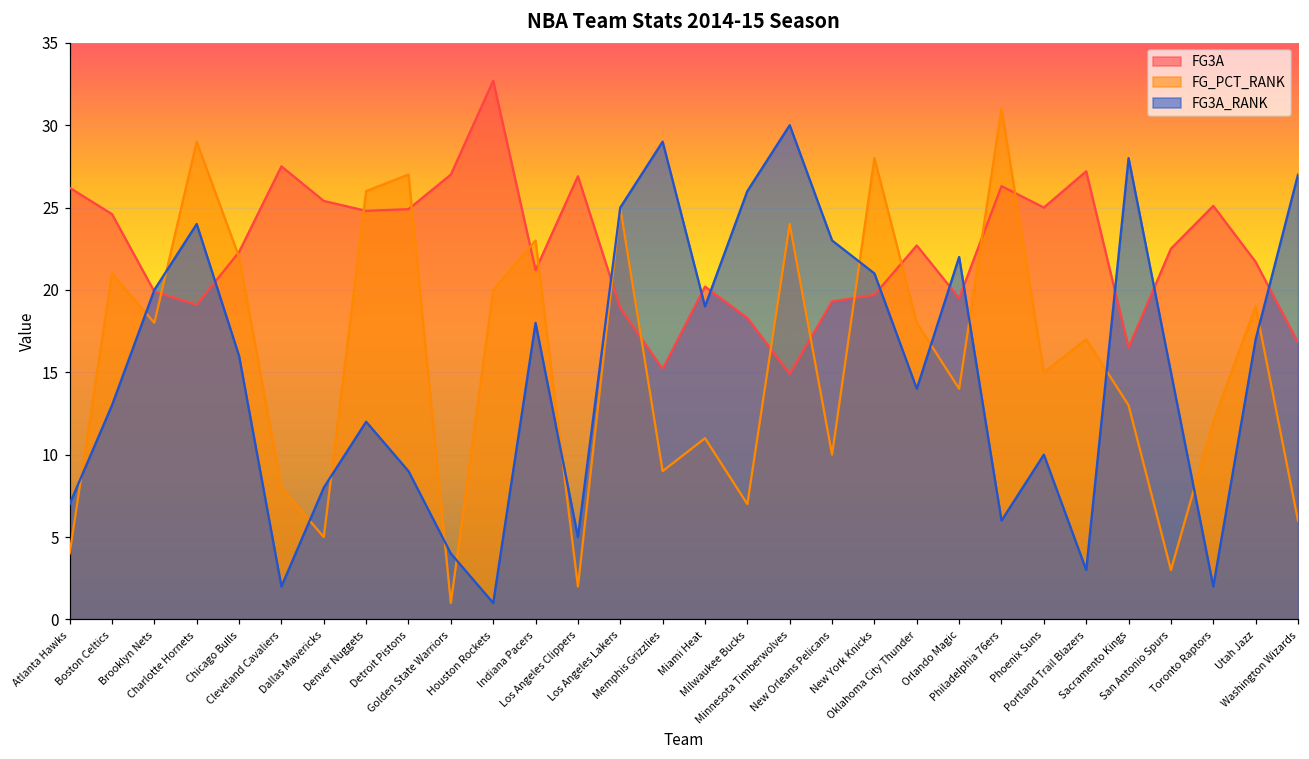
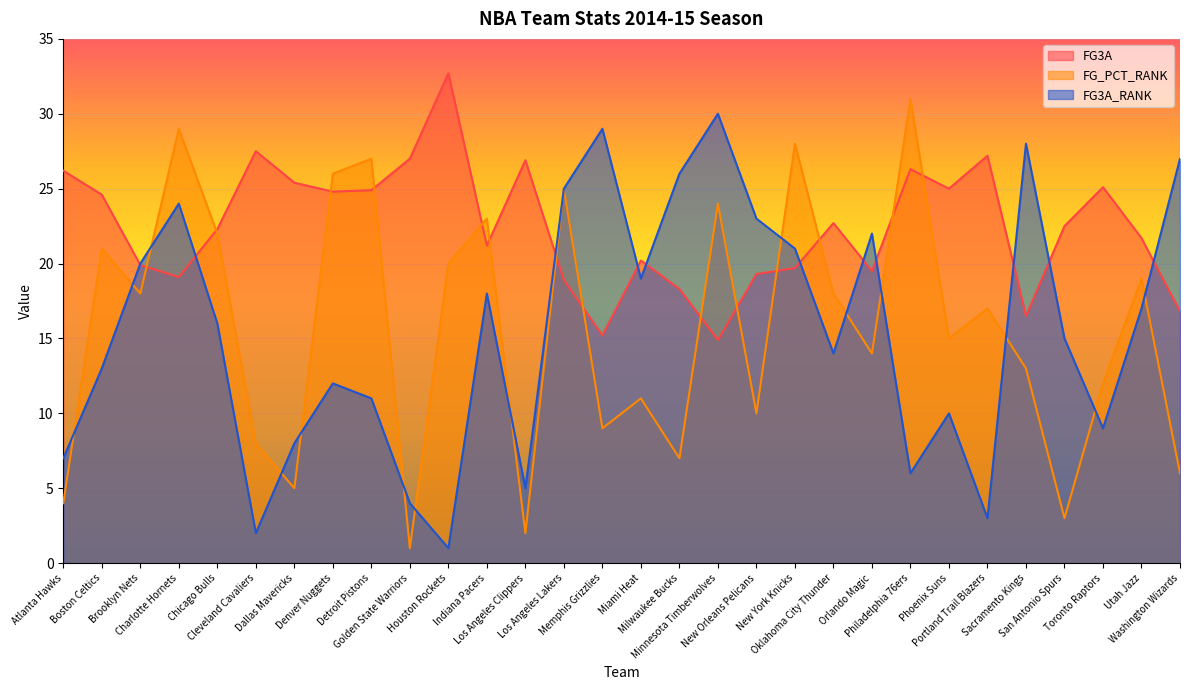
  {
    "FG3A": {
      "Atlanta Hawks": 26.2,
      "Boston Celtics": 24.6,
      "Charlotte Hornets": 19,
      "Chicago Bulls": 22.3,
      "Cleveland Cavaliers": 27.5,
      "Dallas Mavericks": 25.4,
      "Denver Nuggets": 24.8,
      "Detroit Pistons": 25,
      "Golden State Warriors": 27,
      "Houston Rockets": 32.7,
      "Indiana Pacers": 21.2,
      "Los Angeles Clippers": 27,
      "Los Angeles Lakers": 19,
      "Memphis Grizzlies": 15.2,
      "Miami Heat": 20.2,
      "Milwaukee Bucks": 18.3,
      "Minnesota Timberwolves": 15,
      "New Orleans Pelicans": 19.3,
      "New York Knicks": 19.7,
      "Oklahoma City Thunder": 22.7,
      "Orlando Magic": 19.5,
      "Philadelphia 76ers": 26.3,
      "Phoenix Suns": 25,
      "Portland Trail Blazers": 27.2,
      "Sacramento Kings": 16.5,
      "San Antonio Spurs": 22.5,
      "Toronto Raptors": 25,
      "Utah Jazz": 21.7,
      "Washington Wizards": 16.8
    },
    "FG_PCT_RANK": {
      "Atlanta Hawks": 4,
      "Boston Celtics": 21,
      "Brooklyn Nets": 18,
      "Charlotte Hornets": 29,
      "Chicago Bulls": 22,
      "Cleveland Cavaliers": 8,
      "Dallas Mavericks": 5,
      "Denver Nuggets": 26,
      "Detroit Pistons": 27,
      "Golden State Warriors": 1,
      "Houston Rockets": 20,
      "Indiana Pacers": 23,
      "Los Angeles Clippers": 2,
      "Memphis Grizzlies": 9,
      "Miami Heat": 11,
      "Milwaukee Bucks": 7,
      "Minnesota Timberwolves": 24,
      "New Orleans Pelicans": 10,
      "New York Knicks": 28,
      "Oklahoma City Thunder": 18,
      "Orlando Magic": 14,
      "Philadelphia 76ers": 31,
      "Phoenix Suns": 15,
      "Portland Trail Blazers": 17,
      "Sacramento Kings": 13,
      "San Antonio Spurs": 3,
      "Toronto Raptors": 12,
      "Utah Jazz": 19,
      "Washington Wizards": 6
    },
    "FG3A_RANK": {
      "Atlanta Hawks": 7,
      "Boston Celtics": 13,
      "Charlotte Hornets": 24,
      "Chicago Bulls": 16,
      "Cleveland Cavaliers": 2,
      "Dallas Mavericks": 8,
      "Denver Nuggets": 12,
-     "Detroit Pistons": 9,
+     "Detroit Pistons": 11,
      "Golden State Warriors": 4,
      "Houston Rockets": 1,
      "Indiana Pacers": 18,
      "Los Angeles Clippers": 5,
      "Memphis Grizzlies": 29,
      "Miami Heat": 19,
      "Milwaukee Bucks": 26,
      "Minnesota Timberwolves": 30,
      "New Orleans Pelicans": 23,
      "New York Knicks": 21,
      "Oklahoma City Thunder": 14,
      "Orlando Magic": 22,
      "Philadelphia 76ers": 6,
      "Phoenix Suns": 10,
      "Portland Trail Blazers": 3,
      "Sacramento Kings": 28,
      "San Antonio Spurs": 15,
-     "Toronto Raptors": 2,
+     "Toronto Raptors": 9,
      "Utah Jazz": 17,
      "Washington Wizards": 27
    }
  }
